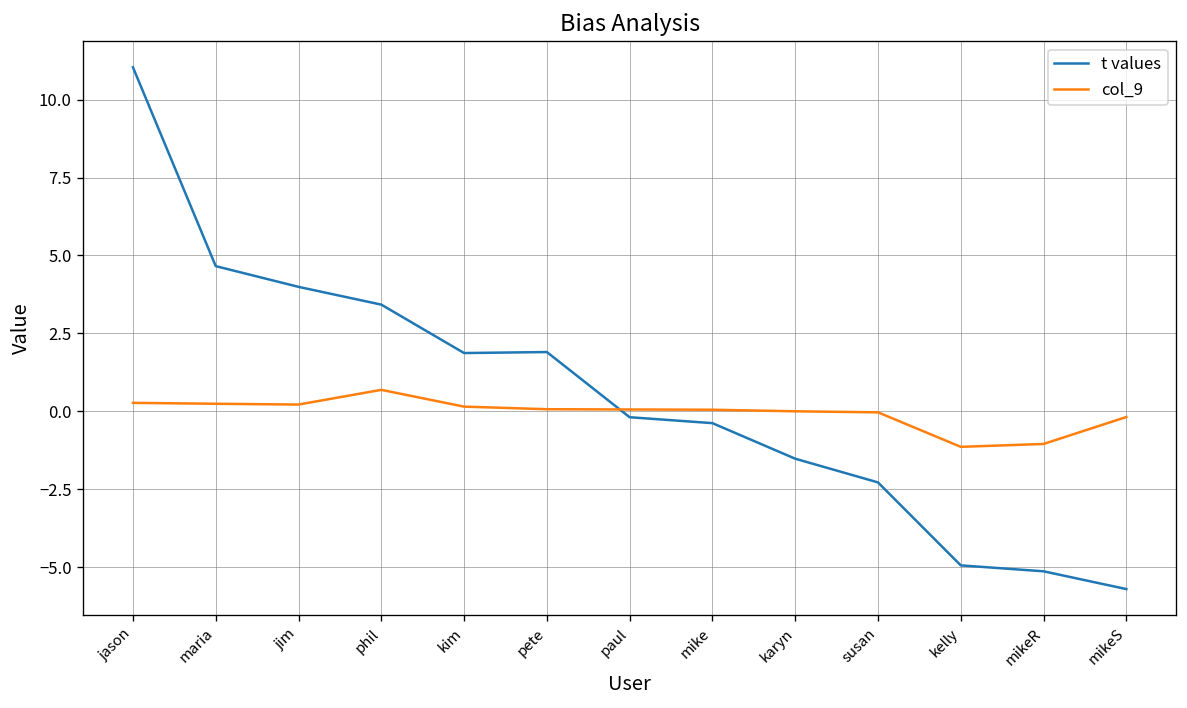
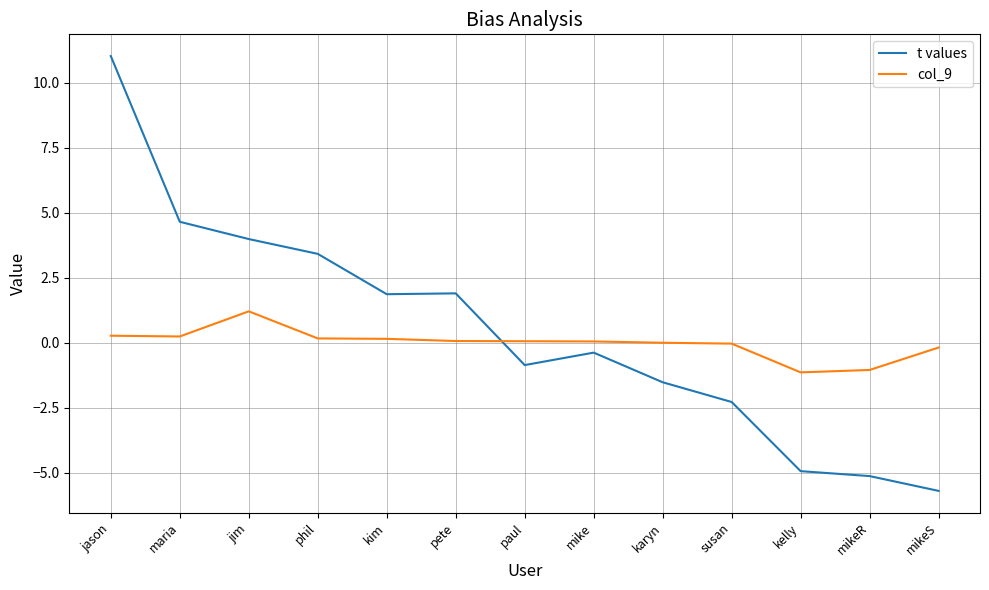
  {
    "t values": {
      "jason": 11.0,
      "maria": 4.7,
      "jim": 4.0,
      "phil": 3.4,
      "kim": 1.9,
      "pete": 1.9,
-     "paul": -0.2,
+     "paul": -0.9,
      "mike": -0.4,
      "karyn": -1.5,
      "susan": -2.3,
      "kelly": -4.9,
      "mikeR": -5.1,
      "mikeS": -5.7
    },
    "col_9": {
      "jason": 0.3,
      "maria": 0.2,
-     "jim": 0.2,
-     "phil": 0.7,
+     "jim": 1.2,
+     "phil": 0.2,
      "kim": 0.2,
      "pete": 0.1,
      "paul": 0.1,
      "mike": 0.1,
      "karyn": 0.0,
      "susan": 0.0,
      "kelly": -1.1,
      "mikeR": -1.0,
      "mikeS": -0.2
    }
  }
